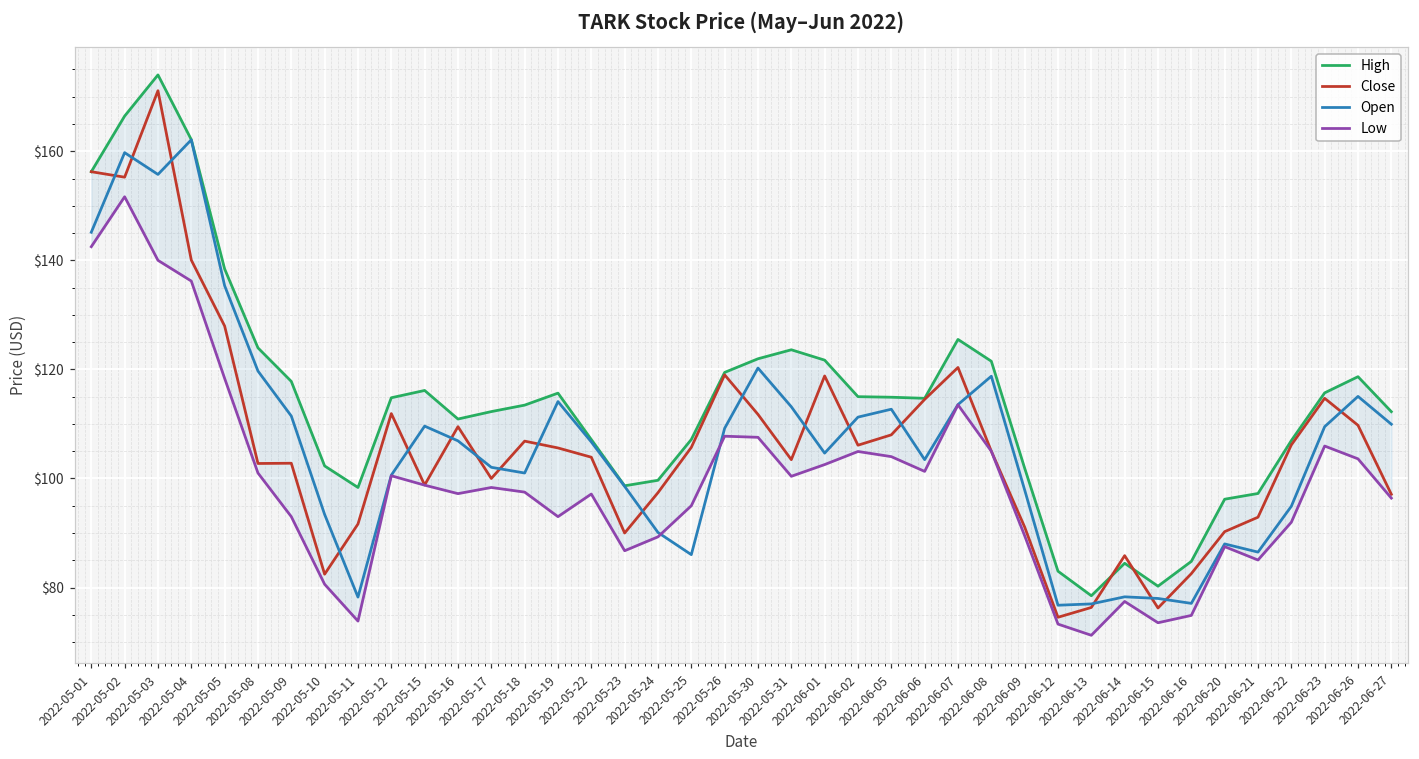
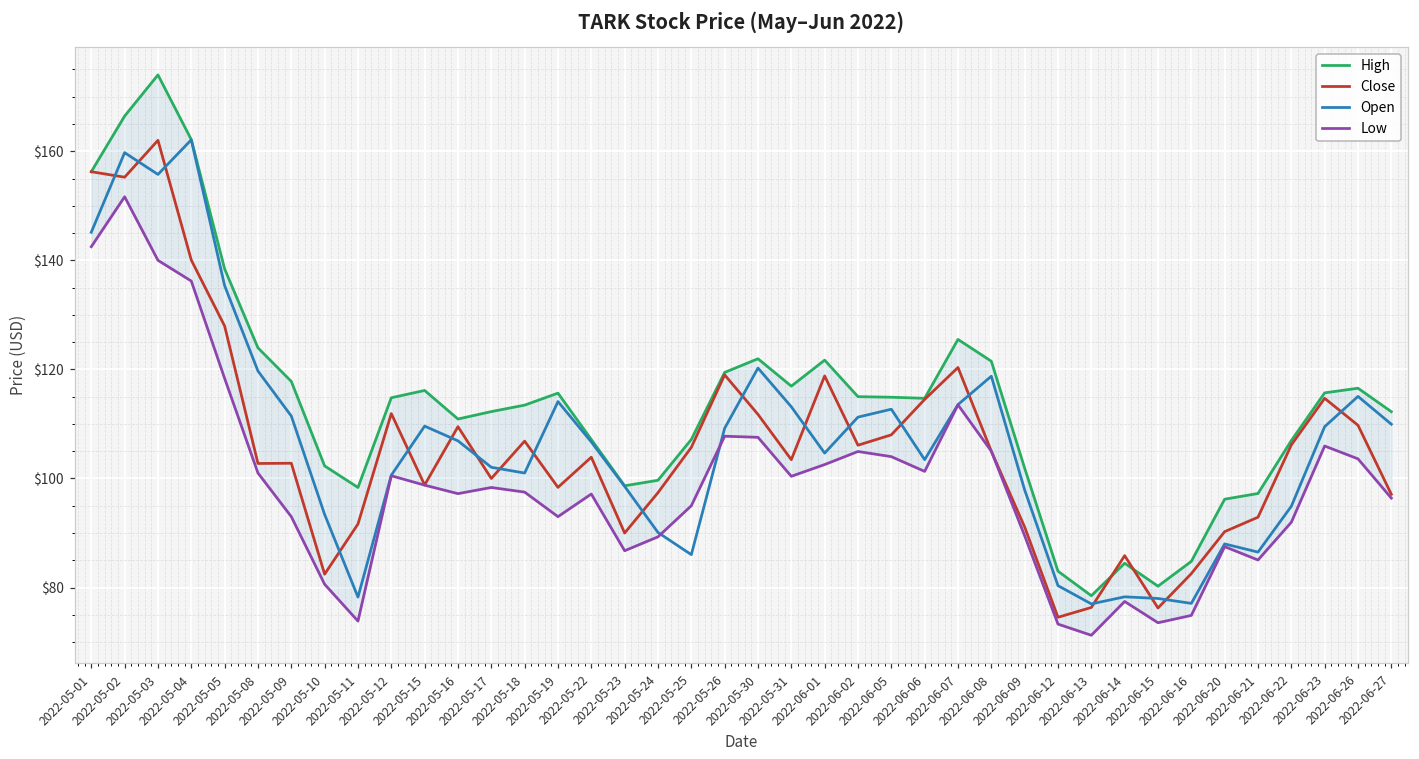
  {
    "High": {
      "2022-05-02": "$166",
      "2022-05-03": "$174",
      "2022-05-05": "$138",
      "2022-05-08": "$124",
      "2022-05-09": "$118",
      "2022-05-10": "$102",
      "2022-05-11": "$98",
      "2022-05-12": "$115",
      "2022-05-15": "$116",
      "2022-05-16": "$111",
      "2022-05-17": "$112",
      "2022-05-18": "$113",
      "2022-05-19": "$116",
      "2022-05-24": "$100",
      "2022-05-25": "$107",
      "2022-05-30": "$122",
-     "2022-05-31": "$124",
+     "2022-05-31": "$117",
      "2022-06-01": "$122",
      "2022-06-02": "$115",
      "2022-06-05": "$115",
      "2022-06-07": "$126",
      "2022-06-08": "$122",
      "2022-06-09": "$102",
      "2022-06-12": "$83",
      "2022-06-13": "$79",
      "2022-06-14": "$84",
      "2022-06-15": "$80",
      "2022-06-16": "$85",
      "2022-06-20": "$96",
      "2022-06-21": "$97",
      "2022-06-22": "$107",
      "2022-06-23": "$116",
-     "2022-06-26": "$119",
+     "2022-06-26": "$117",
      "2022-06-27": "$112"
    },
    "Close": {
      "2022-05-02": "$155",
-     "2022-05-03": "$171",
+     "2022-05-03": "$162",
      "2022-05-04": "$140",
      "2022-05-05": "$128",
      "2022-05-08": "$103",
      "2022-05-09": "$103",
      "2022-05-10": "$82",
      "2022-05-11": "$92",
      "2022-05-12": "$112",
      "2022-05-16": "$110",
      "2022-05-17": "$100",
      "2022-05-18": "$107",
-     "2022-05-19": "$106",
+     "2022-05-19": "$98",
      "2022-05-22": "$104",
      "2022-05-23": "$90",
      "2022-05-24": "$97",
      "2022-05-25": "$106",
      "2022-05-30": "$112",
      "2022-05-31": "$103",
      "2022-06-01": "$119",
      "2022-06-02": "$106",
      "2022-06-05": "$108",
      "2022-06-07": "$120",
      "2022-06-09": "$91",
      "2022-06-12": "$75",
      "2022-06-13": "$76",
      "2022-06-14": "$86",
      "2022-06-15": "$76",
      "2022-06-16": "$83",
      "2022-06-20": "$90",
      "2022-06-21": "$93",
      "2022-06-22": "$106",
      "2022-06-23": "$115",
      "2022-06-26": "$110",
      "2022-06-27": "$97"
    },
    "Open": {
      "2022-05-01": "$145",
      "2022-05-02": "$160",
      "2022-05-03": "$156",
      "2022-05-05": "$135",
      "2022-05-08": "$120",
      "2022-05-09": "$111",
      "2022-05-10": "$93",
      "2022-05-11": "$78",
      "2022-05-15": "$110",
      "2022-05-16": "$107",
      "2022-05-17": "$102",
      "2022-05-18": "$101",
      "2022-05-19": "$114",
      "2022-05-24": "$90",
      "2022-05-25": "$86",
      "2022-05-26": "$109",
      "2022-05-30": "$120",
      "2022-05-31": "$113",
      "2022-06-01": "$105",
      "2022-06-02": "$111",
      "2022-06-05": "$113",
      "2022-06-06": "$103",
      "2022-06-08": "$119",
      "2022-06-09": "$98",
-     "2022-06-12": "$77",
+     "2022-06-12": "$80",
      "2022-06-13": "$77",
      "2022-06-14": "$78",
      "2022-06-15": "$78",
      "2022-06-16": "$77",
      "2022-06-21": "$87",
      "2022-06-22": "$95",
      "2022-06-23": "$110",
      "2022-06-26": "$115",
      "2022-06-27": "$110"
    },
    "Low": {
      "2022-05-01": "$143",
      "2022-05-02": "$152",
      "2022-05-03": "$140",
      "2022-05-04": "$136",
      "2022-05-05": "$118",
      "2022-05-08": "$101",
      "2022-05-09": "$93",
      "2022-05-10": "$81",
      "2022-05-11": "$74",
      "2022-05-16": "$97",
      "2022-05-17": "$98",
      "2022-05-18": "$98",
      "2022-05-19": "$93",
      "2022-05-22": "$97",
      "2022-05-23": "$87",
      "2022-05-24": "$89",
      "2022-05-25": "$95",
      "2022-05-26": "$108",
      "2022-05-30": "$108",
      "2022-05-31": "$100",
      "2022-06-01": "$103",
      "2022-06-02": "$105",
      "2022-06-05": "$104",
      "2022-06-06": "$101",
      "2022-06-09": "$90",
      "2022-06-12": "$73",
      "2022-06-13": "$71",
      "2022-06-14": "$77",
      "2022-06-15": "$74",
      "2022-06-16": "$75",
      "2022-06-21": "$85",
      "2022-06-22": "$92",
      "2022-06-23": "$106",
      "2022-06-26": "$104",
      "2022-06-27": "$96"
    }
  }
